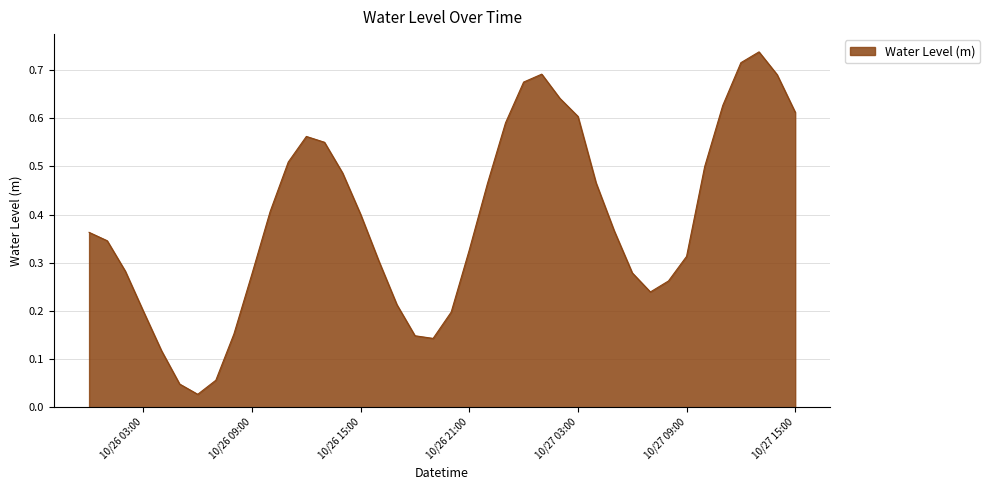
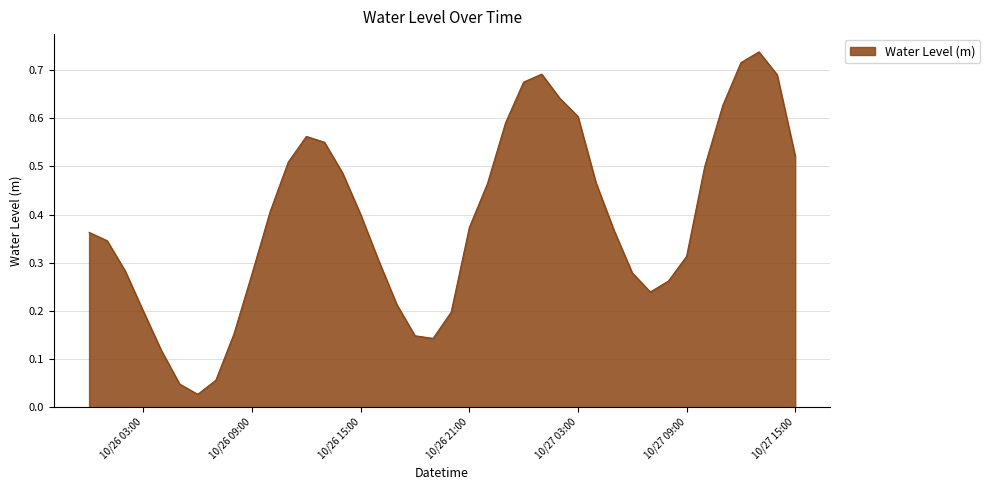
  {
    "10/26 03:00": 0.20,
    "10/26 09:00": 0.28,
    "10/26 15:00": 0.40,
-   "10/26 21:00": 0.33,
+   "10/26 21:00": 0.37,
    "10/27 03:00": 0.60,
    "10/27 09:00": 0.31,
-   "10/27 15:00": 0.61
+   "10/27 15:00": 0.52
  }
